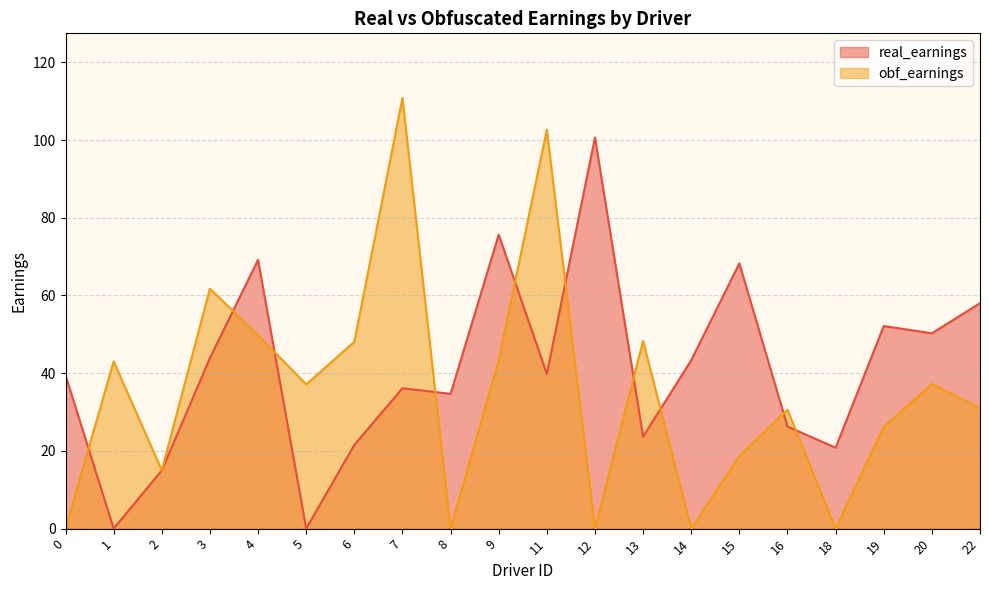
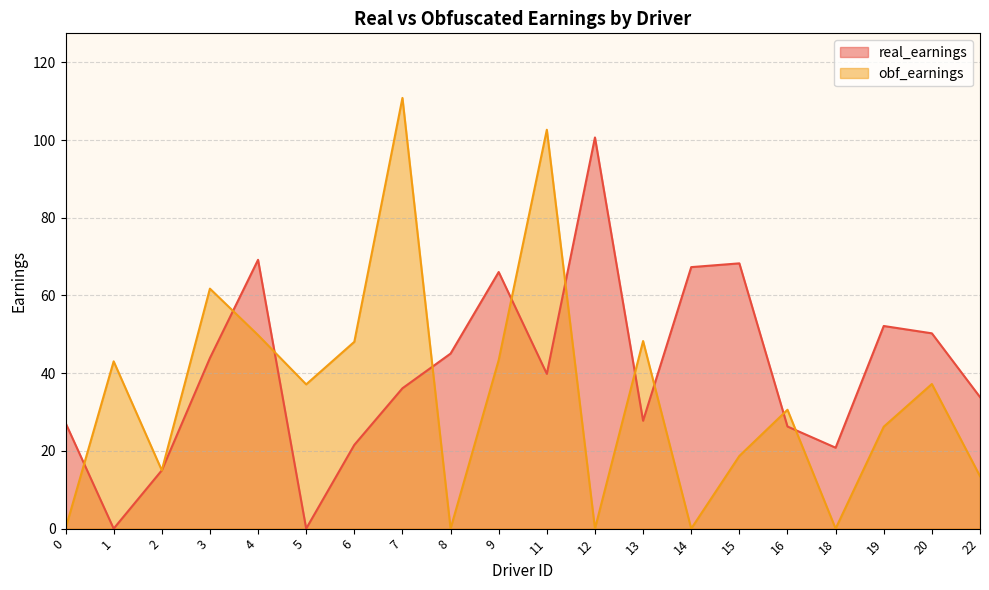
  {
    "real_earnings": {
-     "0": 39,
+     "0": 27,
      "1": 0,
      "3": 44,
      "4": 69,
      "5": 0,
      "6": 22,
      "7": 36,
-     "8": 35,
-     "9": 76,
+     "8": 45,
+     "9": 66,
      "11": 40,
      "12": 101,
-     "13": 24,
-     "14": 43,
+     "13": 28,
+     "14": 67,
      "15": 68,
      "16": 26,
      "18": 21,
      "19": 52,
      "20": 50,
-     "22": 58
+     "22": 34
    },
    "obf_earnings": {
      "0": 0,
      "1": 43,
      "3": 62,
      "4": 50,
      "5": 37,
      "6": 48,
      "7": 111,
      "8": 0,
      "9": 43,
      "11": 103,
      "12": 0,
      "13": 48,
      "14": 0,
      "15": 19,
      "16": 31,
      "18": 0,
      "19": 26,
      "20": 37,
-     "22": 31
+     "22": 14
    }
  }
